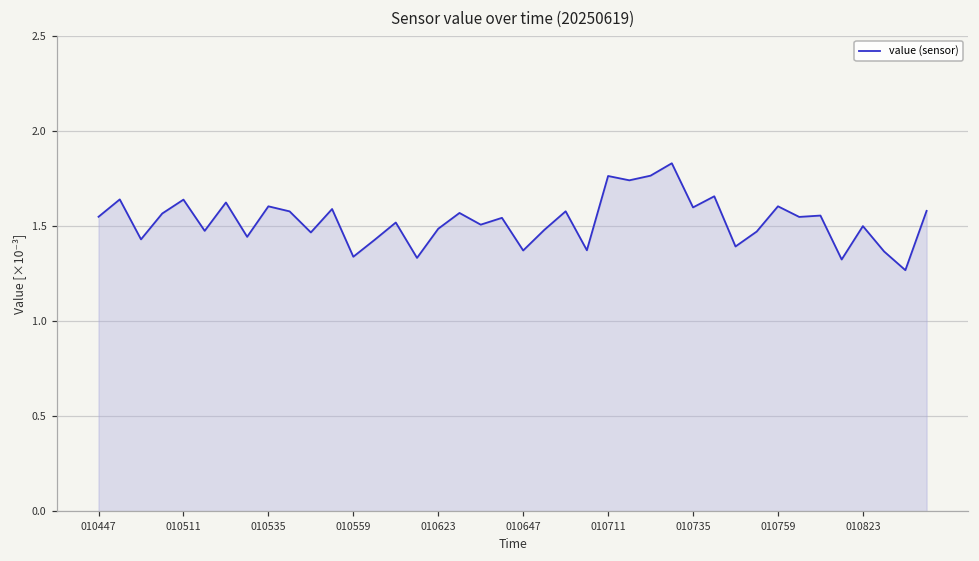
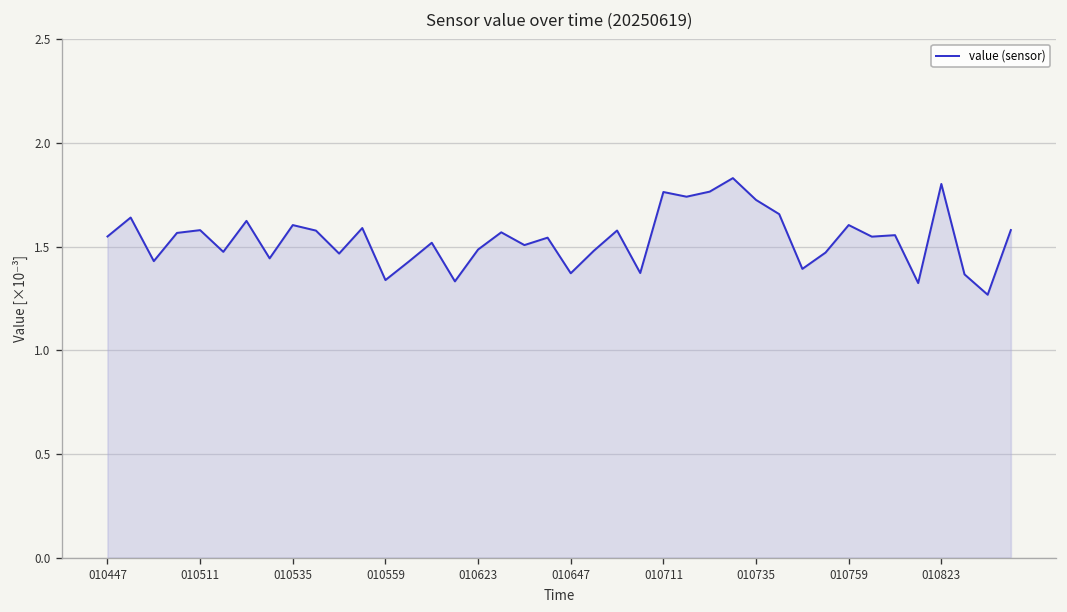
  {
    "010447": 1.55,
-   "010511": 1.64,
+   "010511": 1.58,
    "010535": 1.60,
    "010559": 1.34,
    "010623": 1.49,
    "010647": 1.37,
    "010711": 1.76,
-   "010735": 1.60,
+   "010735": 1.72,
    "010759": 1.60,
-   "010823": 1.50
+   "010823": 1.80
  }
